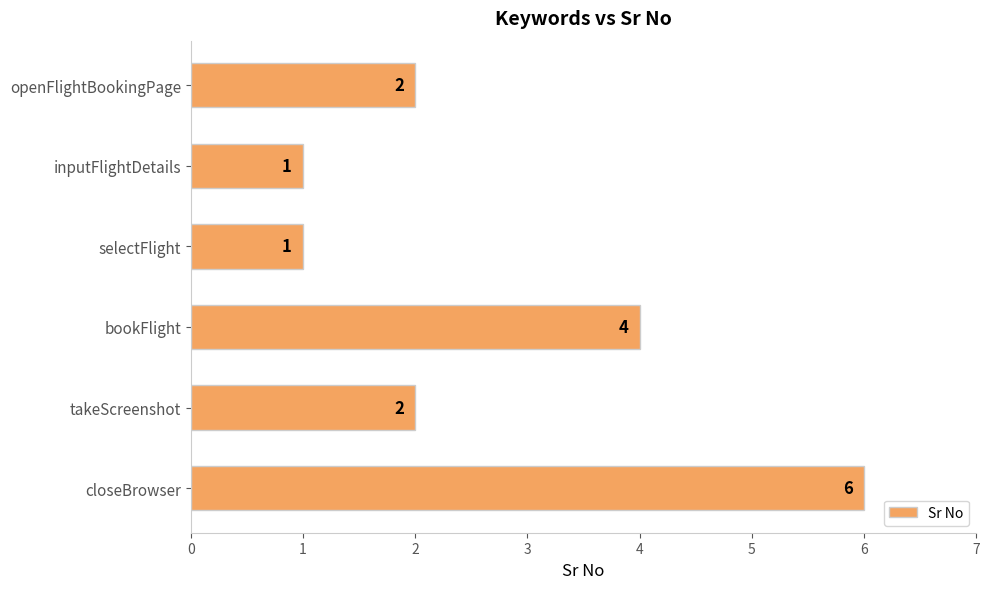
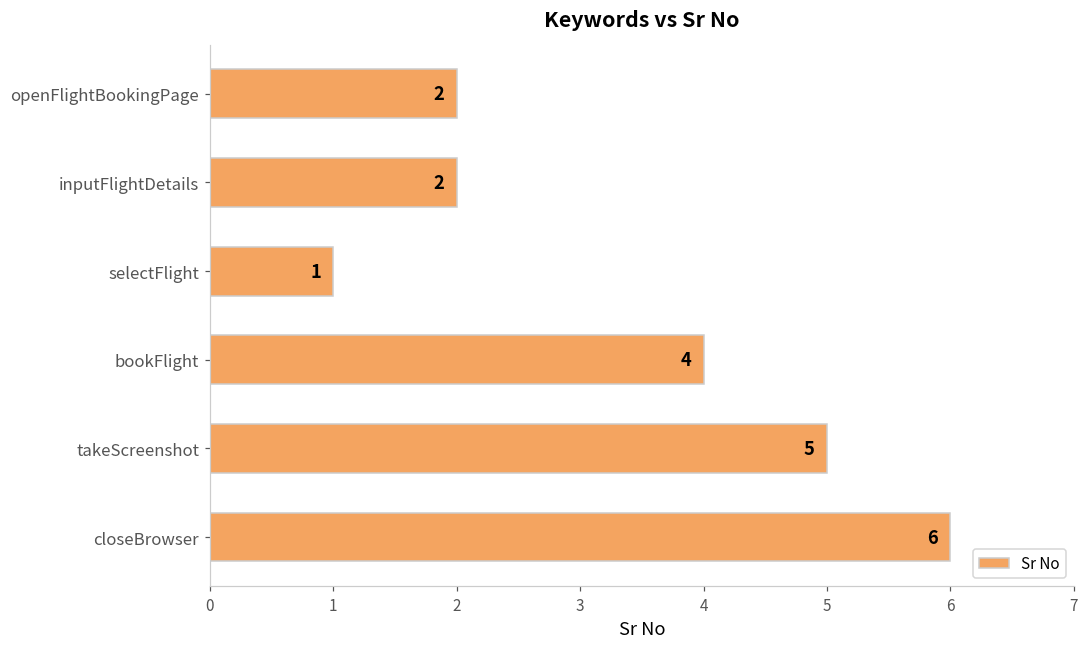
  {
    "openFlightBookingPage": 2,
-   "inputFlightDetails": 1,
+   "inputFlightDetails": 2,
    "selectFlight": 1,
    "bookFlight": 4,
-   "takeScreenshot": 2,
+   "takeScreenshot": 5,
    "closeBrowser": 6
  }
